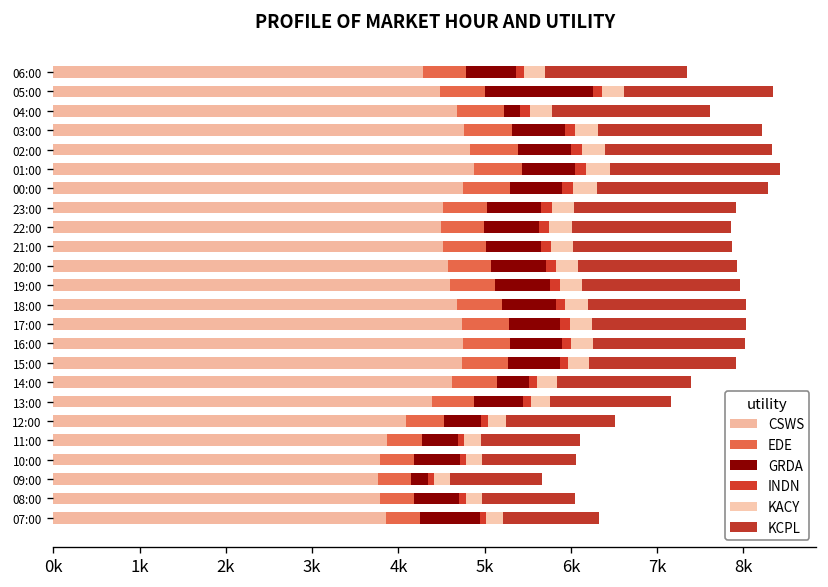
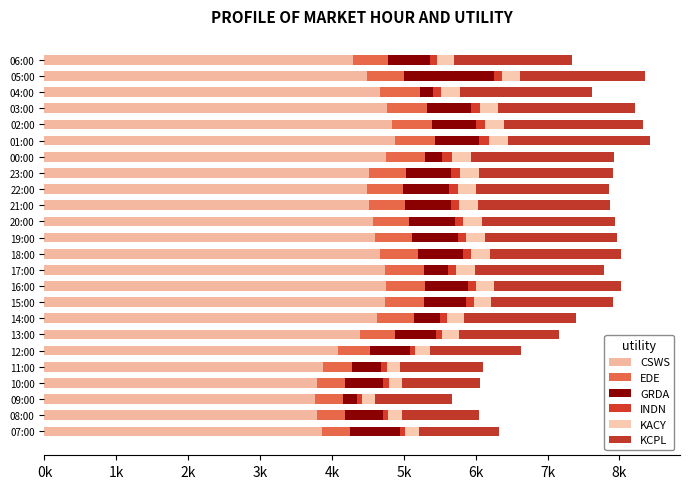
  {
    "GRDA": {
      "06:00": 600,
      "05:00": 1200,
      "04:00": 200,
      "03:00": 600,
      "02:00": 600,
      "01:00": 600,
-     "00:00": 600,
+     "00:00": 200,
      "23:00": 600,
      "22:00": 600,
      "21:00": 600,
      "20:00": 600,
      "19:00": 600,
      "18:00": 600,
-     "17:00": 600,
+     "17:00": 300,
      "16:00": 600,
      "15:00": 600,
      "14:00": 400,
      "13:00": 600,
-     "12:00": 400,
+     "12:00": 600,
      "11:00": 400,
      "10:00": 500,
      "09:00": 200,
      "08:00": 500,
      "07:00": 700
    }
  }
